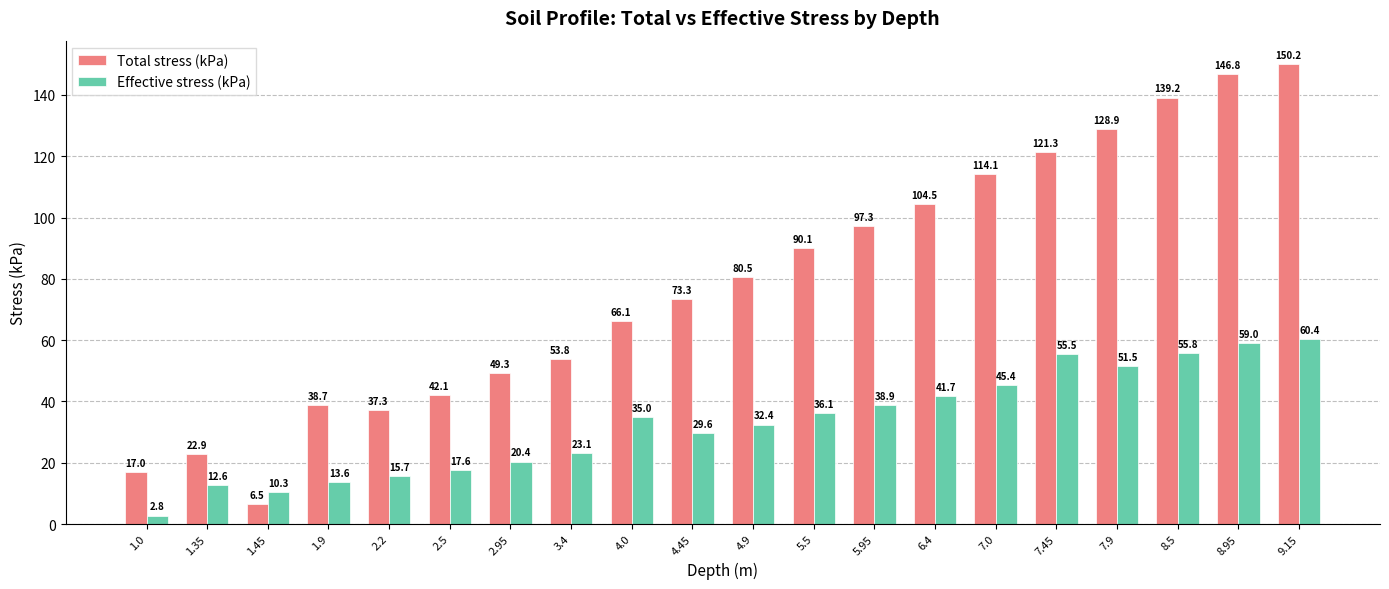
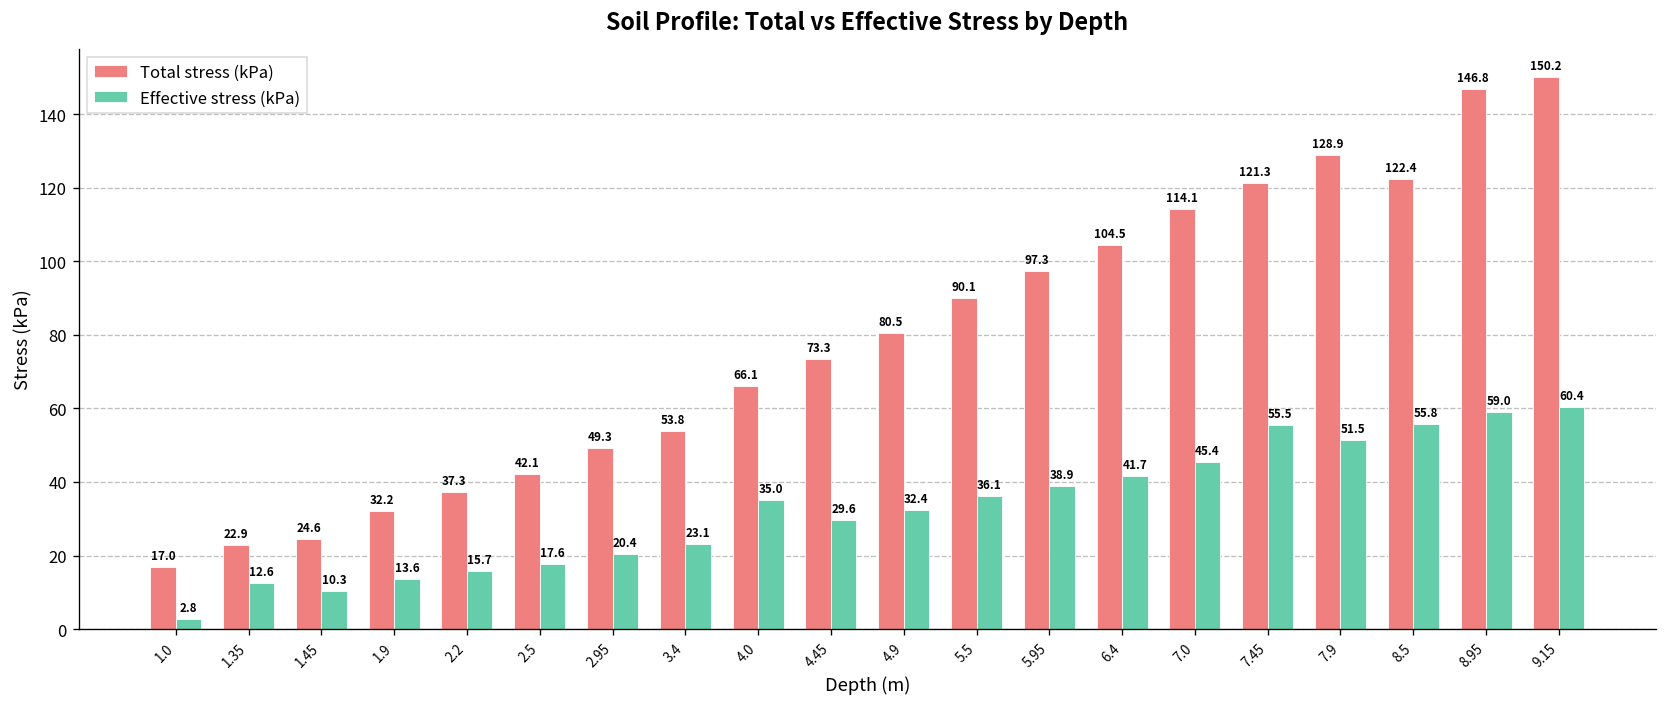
  {
    "Total stress (kPa)": {
      "1.0": 17.0,
      "1.35": 22.9,
-     "1.45": 6.5,
-     "1.9": 38.7,
+     "1.45": 24.6,
+     "1.9": 32.2,
      "2.2": 37.3,
      "2.5": 42.1,
      "2.95": 49.3,
      "3.4": 53.8,
      "4.0": 66.1,
      "4.45": 73.3,
      "4.9": 80.5,
      "5.5": 90.1,
      "5.95": 97.3,
      "6.4": 104.5,
      "7.0": 114.1,
      "7.45": 121.3,
      "7.9": 128.9,
-     "8.5": 139.2,
+     "8.5": 122.4,
      "8.95": 146.8,
      "9.15": 150.2
    },
    "Effective stress (kPa)": {
      "1.0": 2.8,
      "1.35": 12.6,
      "1.45": 10.3,
      "1.9": 13.6,
      "2.2": 15.7,
      "2.5": 17.6,
      "2.95": 20.4,
      "3.4": 23.1,
      "4.0": 35.0,
      "4.45": 29.6,
      "4.9": 32.4,
      "5.5": 36.1,
      "5.95": 38.9,
      "6.4": 41.7,
      "7.0": 45.4,
      "7.45": 55.5,
      "7.9": 51.5,
      "8.5": 55.8,
      "8.95": 59.0,
      "9.15": 60.4
    }
  }
